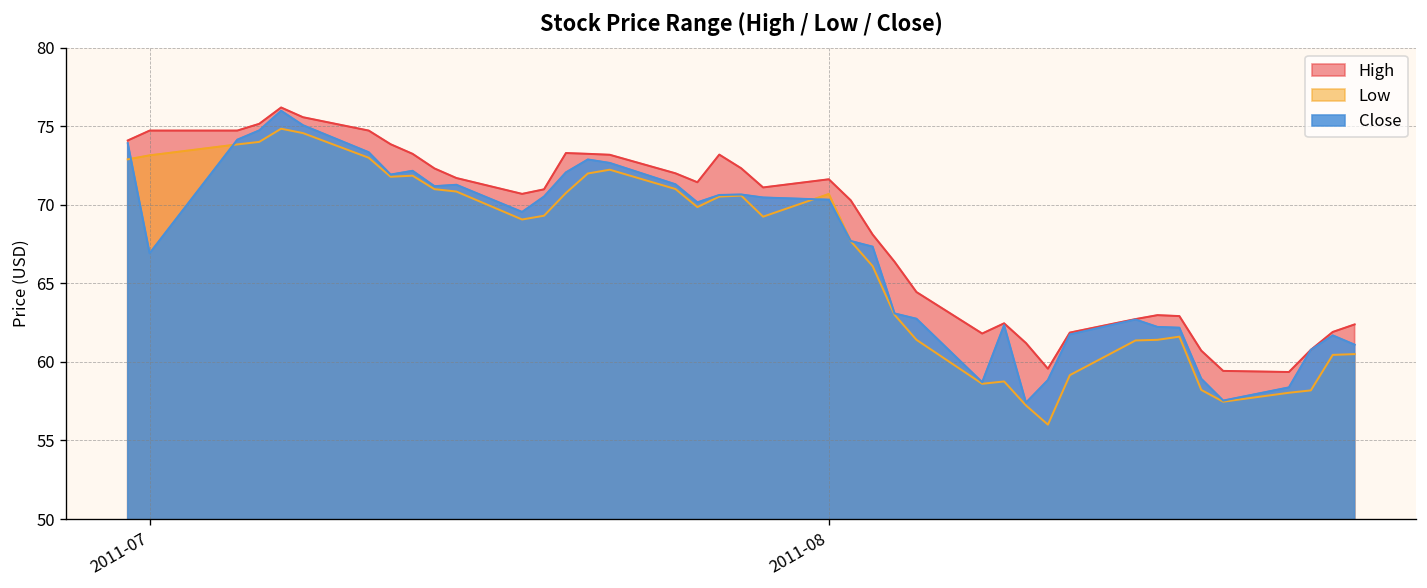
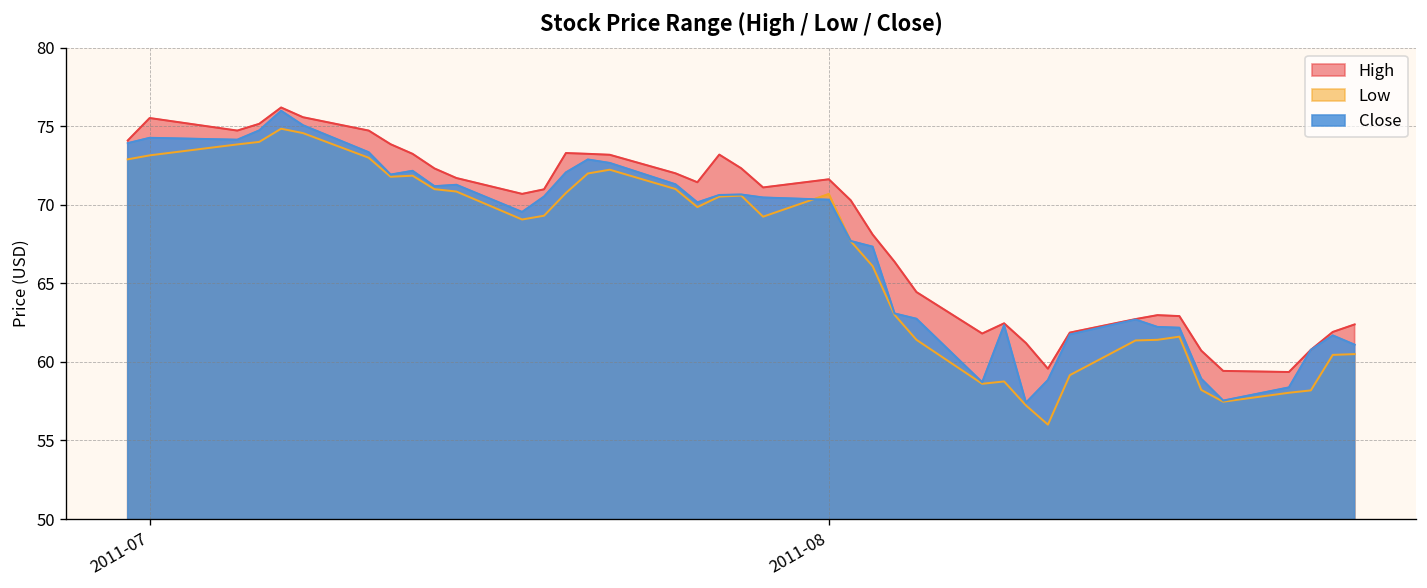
  {
    "High": {
-     "2011-07": 74.7,
+     "2011-07": 75.5,
      "2011-08": 71.6
    },
    "Low": {
      "2011-07": 73.2,
      "2011-08": 70.7
    },
    "Close": {
-     "2011-07": 66.9,
+     "2011-07": 74.3,
      "2011-08": 70.3
    }
  }
